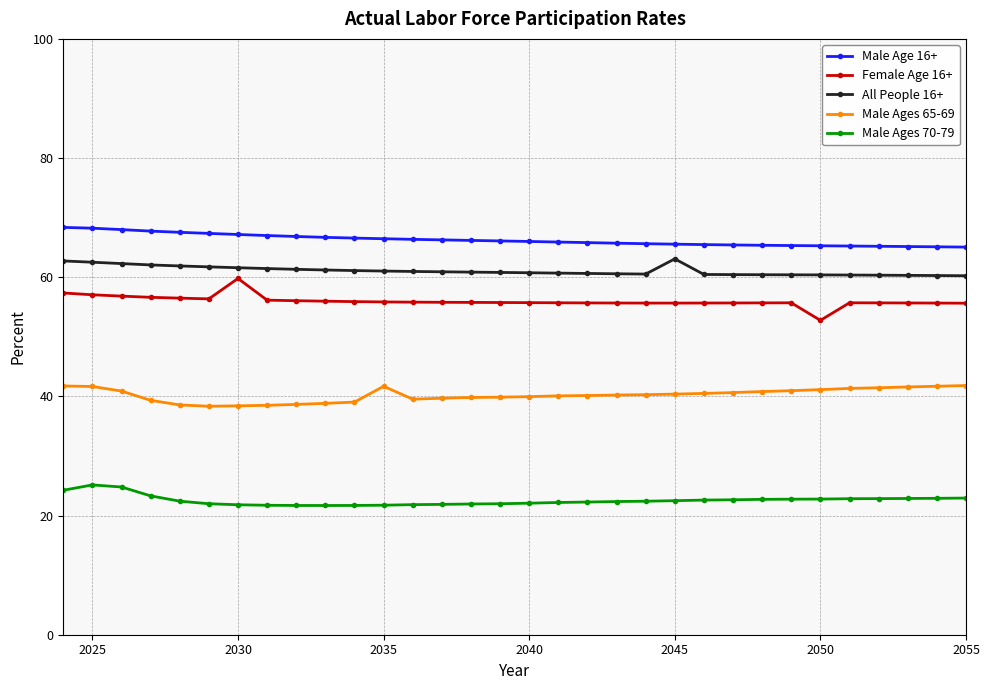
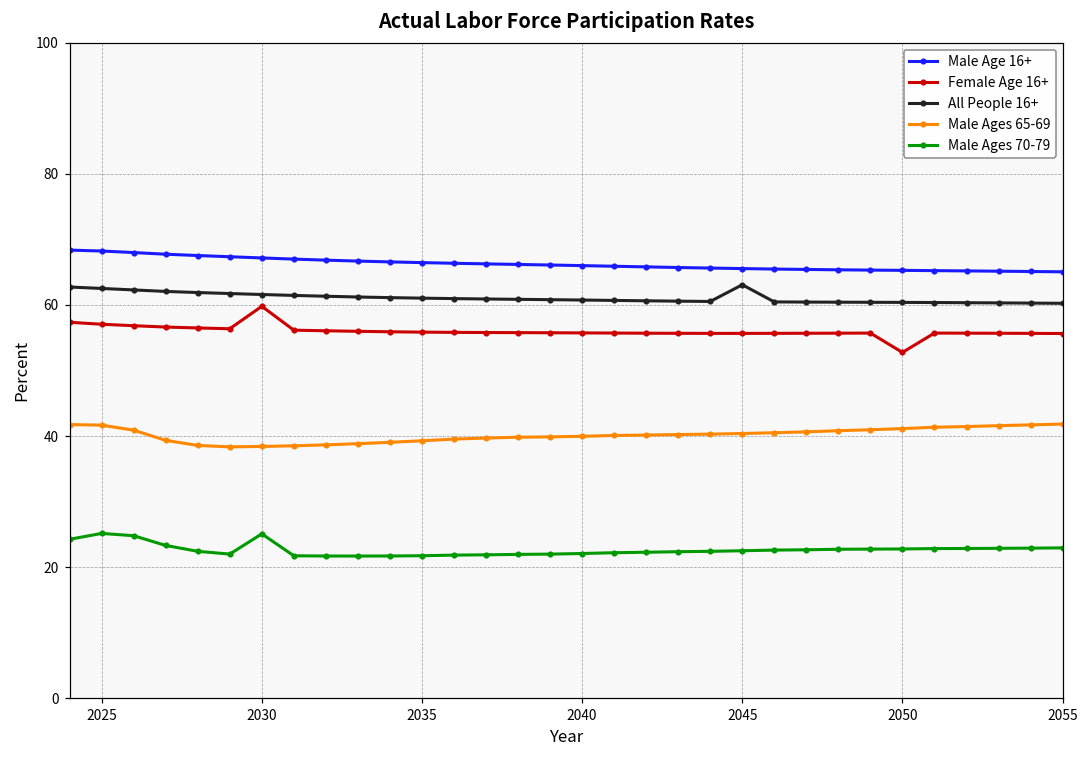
  {
    "Male Age 16+": {
      "2025": 68,
      "2030": 67,
      "2035": 66,
      "2040": 66,
      "2045": 66,
      "2050": 65,
      "2055": 65
    },
    "Female Age 16+": {
      "2025": 57,
      "2030": 60,
      "2035": 56,
      "2040": 56,
      "2045": 56,
      "2050": 53,
      "2055": 56
    },
    "All People 16+": {
      "2025": 63,
      "2030": 62,
      "2035": 61,
      "2040": 61,
      "2045": 63,
      "2050": 60,
      "2055": 60
    },
    "Male Ages 65-69": {
      "2025": 42,
      "2030": 38,
-     "2035": 42,
+     "2035": 39,
      "2040": 40,
      "2045": 40,
      "2050": 41,
      "2055": 42
    },
    "Male Ages 70-79": {
      "2025": 25,
-     "2030": 22,
+     "2030": 25,
      "2035": 22,
      "2040": 22,
      "2045": 22,
      "2050": 23,
      "2055": 23
    }
  }
